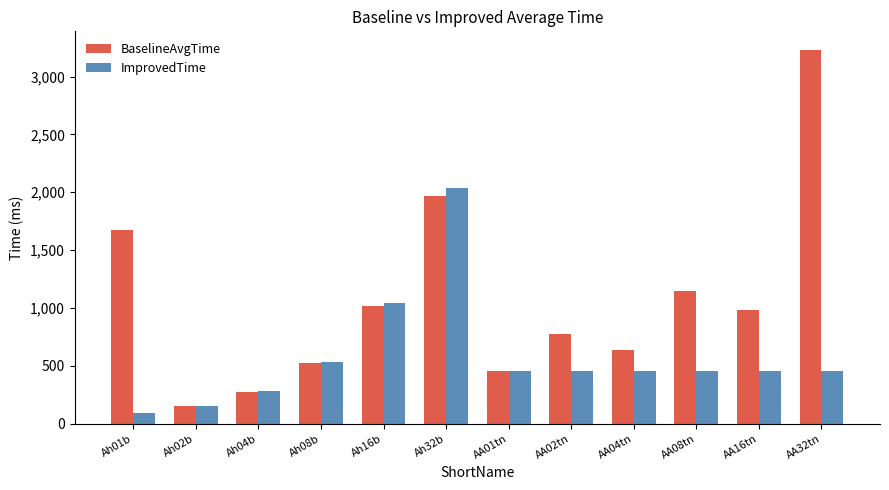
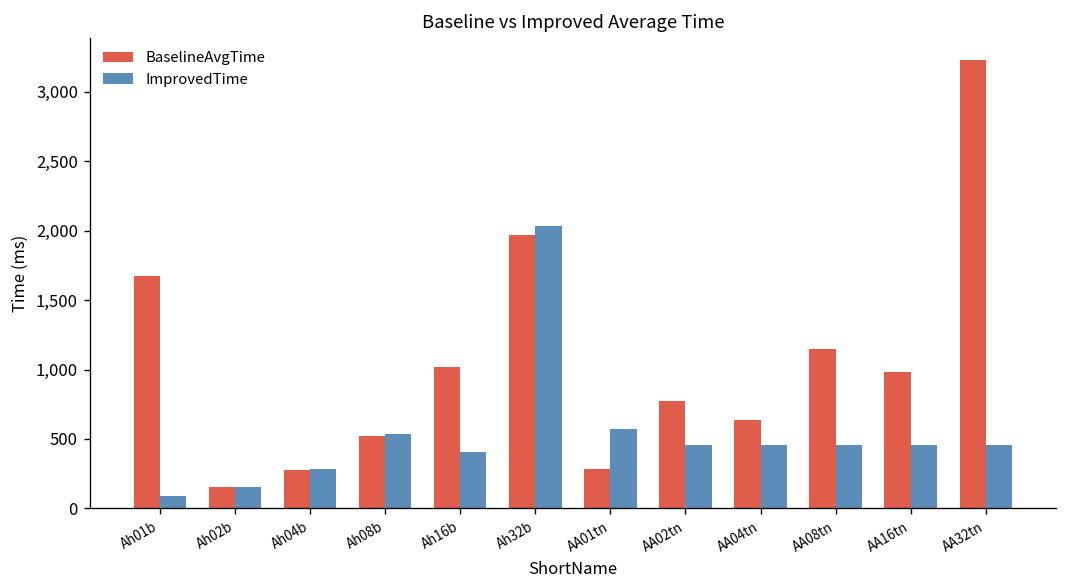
  {
    "BaselineAvgTime": {
      "Ah01b": "1,680",
      "Ah02b": "150",
      "Ah04b": "280",
      "Ah08b": "520",
      "Ah16b": "1,020",
      "Ah32b": "1,970",
-     "AA01tn": "460",
+     "AA01tn": "280",
      "AA02tn": "780",
      "AA04tn": "640",
      "AA08tn": "1,150",
      "AA16tn": "980",
      "AA32tn": "3,230"
    },
    "ImprovedTime": {
      "Ah01b": "90",
      "Ah02b": "150",
      "Ah04b": "290",
      "Ah08b": "530",
-     "Ah16b": "1,040",
+     "Ah16b": "410",
      "Ah32b": "2,040",
-     "AA01tn": "460",
+     "AA01tn": "570",
      "AA02tn": "460",
      "AA04tn": "460",
      "AA08tn": "460",
      "AA16tn": "460",
      "AA32tn": "460"
    }
  }
